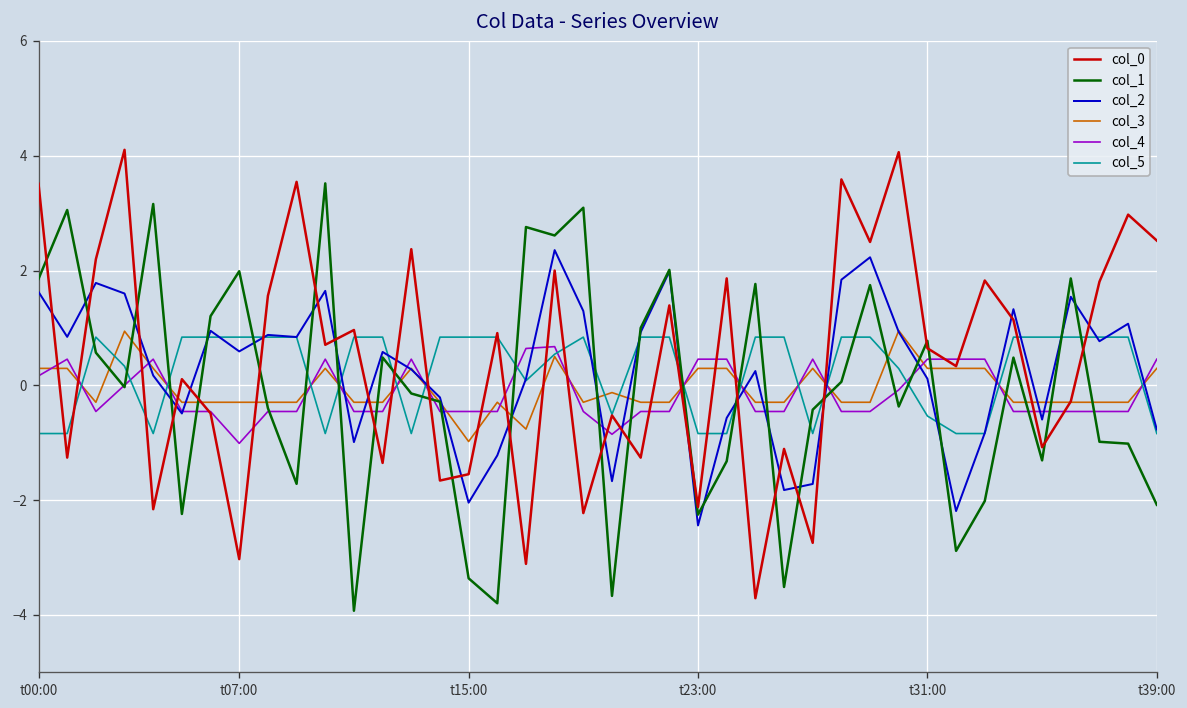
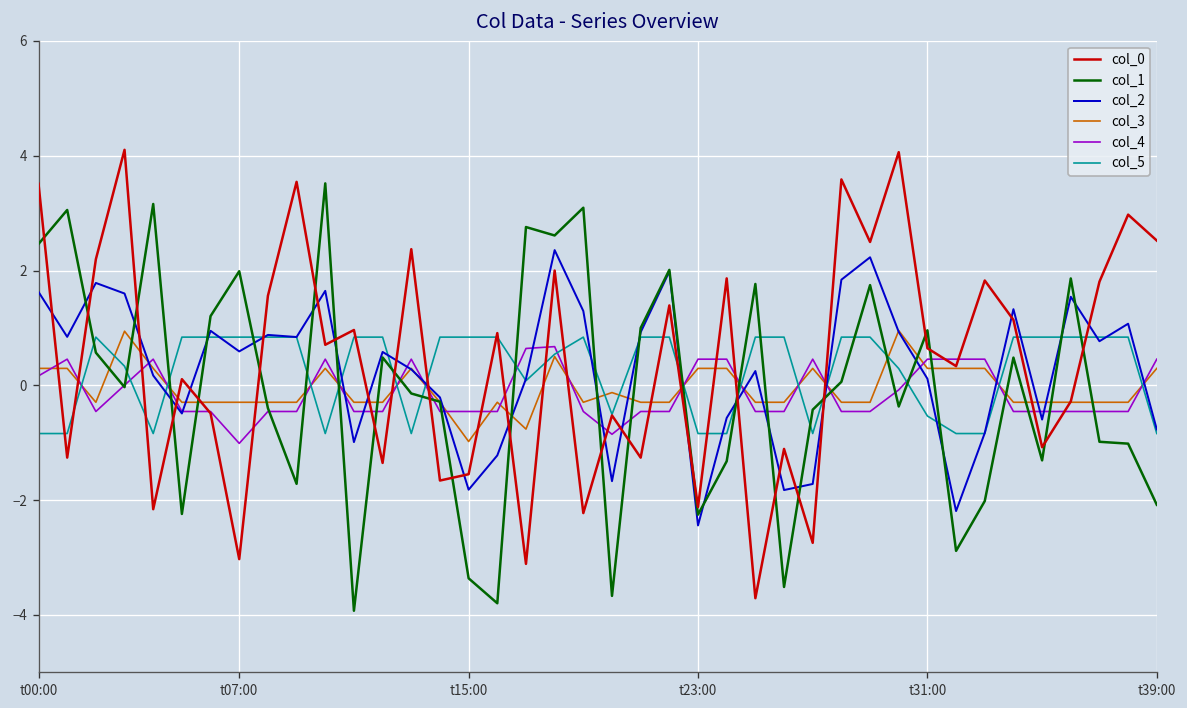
  {
    "col_0": {
      "t00:00": 3.5,
      "t07:00": -3.0,
      "t15:00": -1.5,
      "t23:00": -2.1,
      "t31:00": 0.6,
      "t39:00": 2.5
    },
    "col_1": {
-     "t00:00": 1.9,
+     "t00:00": 2.5,
      "t07:00": 2.0,
      "t15:00": -3.4,
      "t23:00": -2.3,
-     "t31:00": 0.8,
+     "t31:00": 1.0,
      "t39:00": -2.1
    },
    "col_2": {
      "t00:00": 1.6,
      "t07:00": 0.6,
-     "t15:00": -2.0,
+     "t15:00": -1.8,
      "t23:00": -2.4,
      "t31:00": 0.1,
      "t39:00": -0.8
    },
    "col_3": {
      "t00:00": 0.3,
      "t07:00": -0.3,
      "t15:00": -1.0,
      "t23:00": 0.3,
      "t31:00": 0.3,
      "t39:00": 0.3
    },
    "col_4": {
      "t00:00": 0.2,
      "t07:00": -1.0,
      "t15:00": -0.5,
      "t23:00": 0.5,
      "t31:00": 0.5,
      "t39:00": 0.5
    },
    "col_5": {
      "t00:00": -0.8,
      "t07:00": 0.8,
      "t15:00": 0.8,
      "t23:00": -0.8,
      "t31:00": -0.5,
      "t39:00": -0.8
    }
  }
